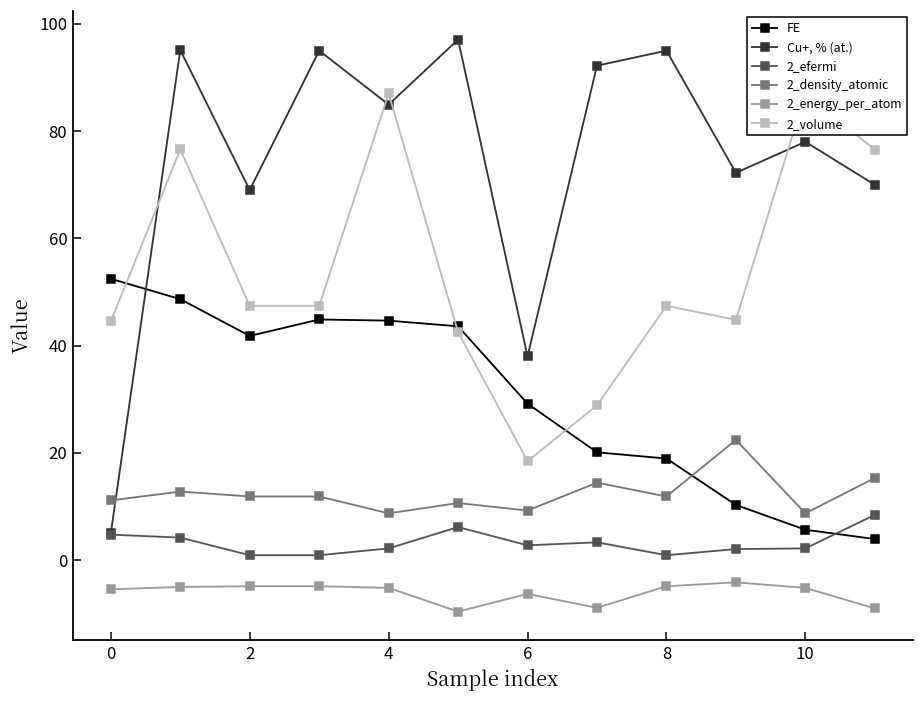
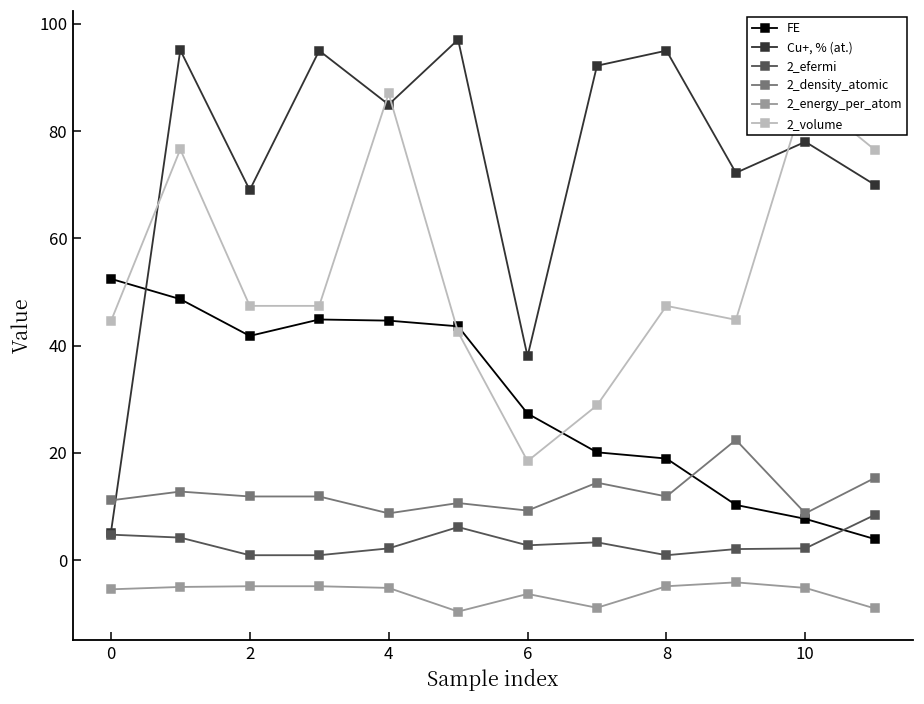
  {
    "FE": {
      "0": 52,
      "2": 42,
      "4": 45,
-     "6": 29,
+     "6": 27,
      "8": 19,
-     "10": 6
+     "10": 8
    }
  }
